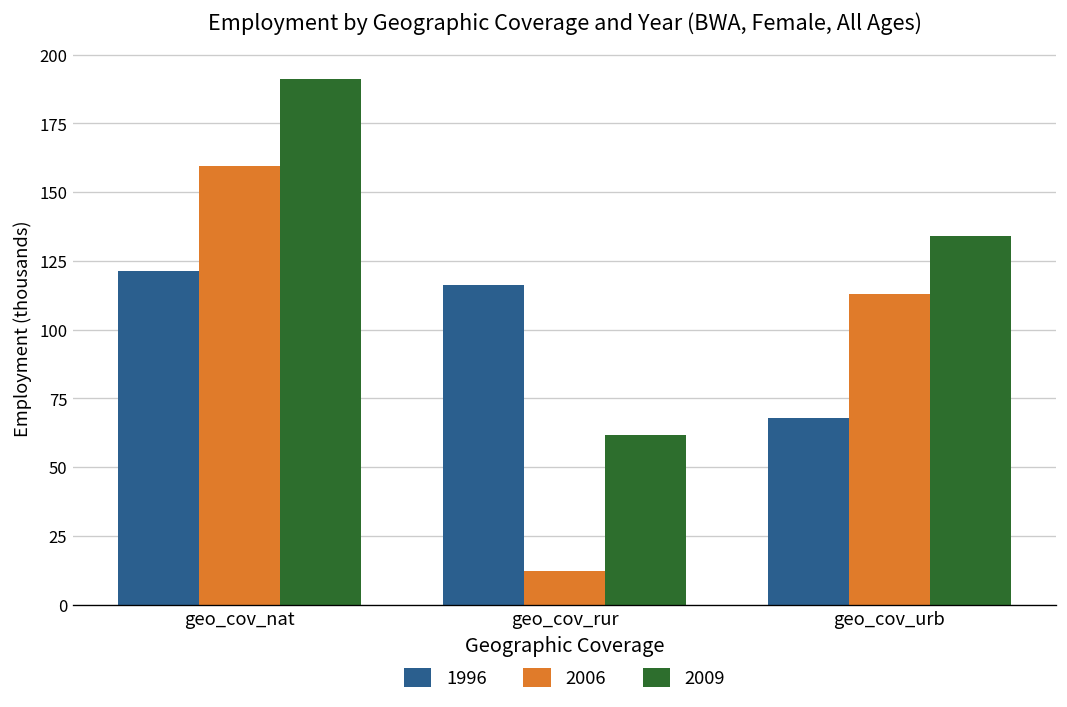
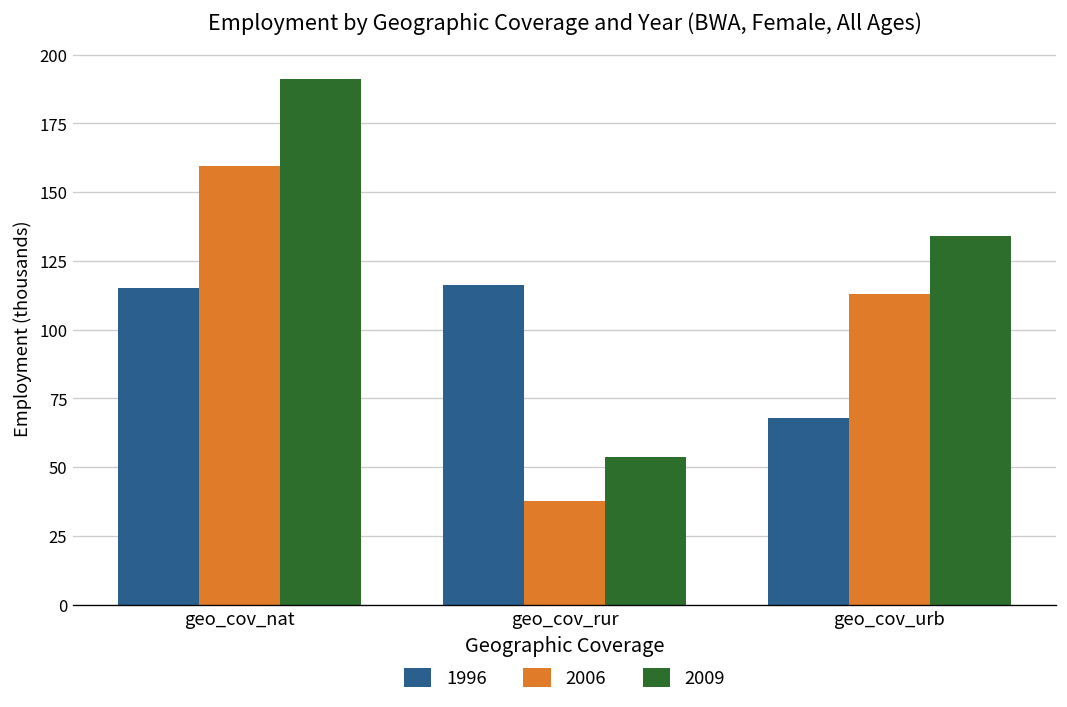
  {
    "1996": {
-     "geo_cov_nat": 121,
+     "geo_cov_nat": 115,
      "geo_cov_rur": 116,
      "geo_cov_urb": 68
    },
    "2006": {
      "geo_cov_nat": 159,
-     "geo_cov_rur": 12,
+     "geo_cov_rur": 38,
      "geo_cov_urb": 113
    },
    "2009": {
      "geo_cov_nat": 191,
-     "geo_cov_rur": 62,
+     "geo_cov_rur": 54,
      "geo_cov_urb": 134
    }
  }
